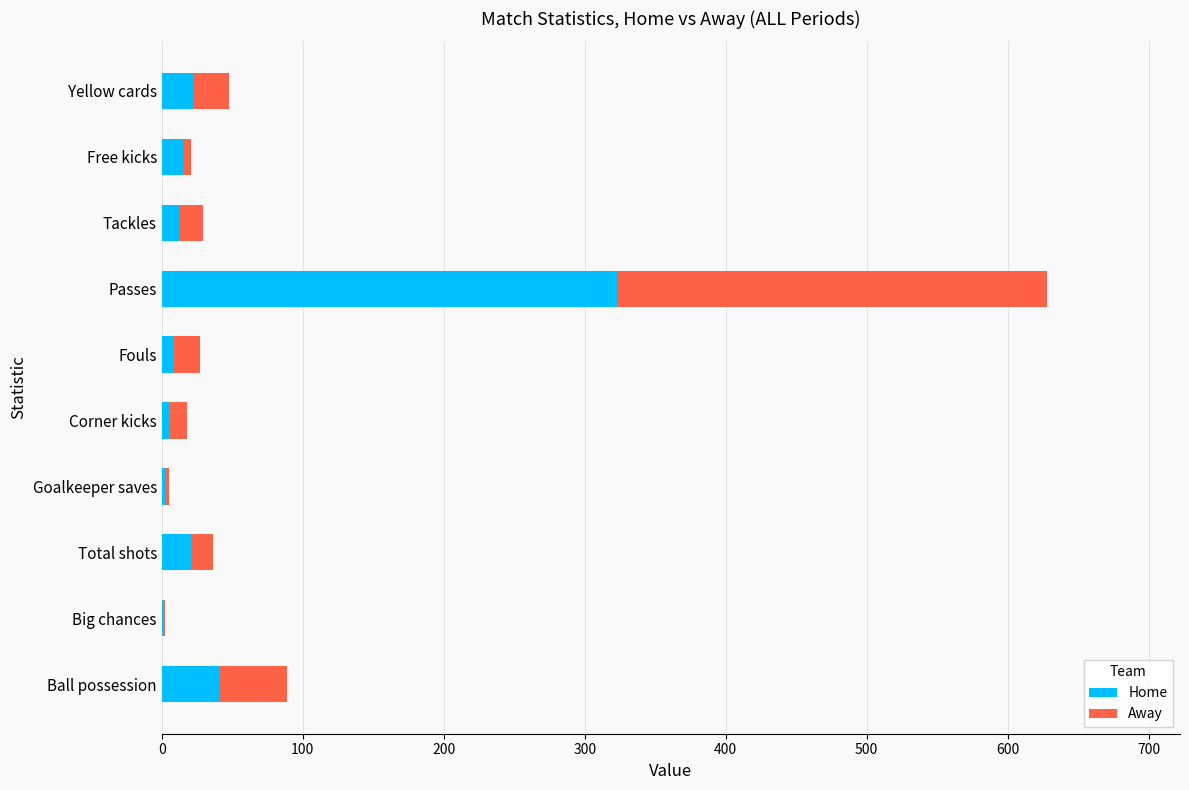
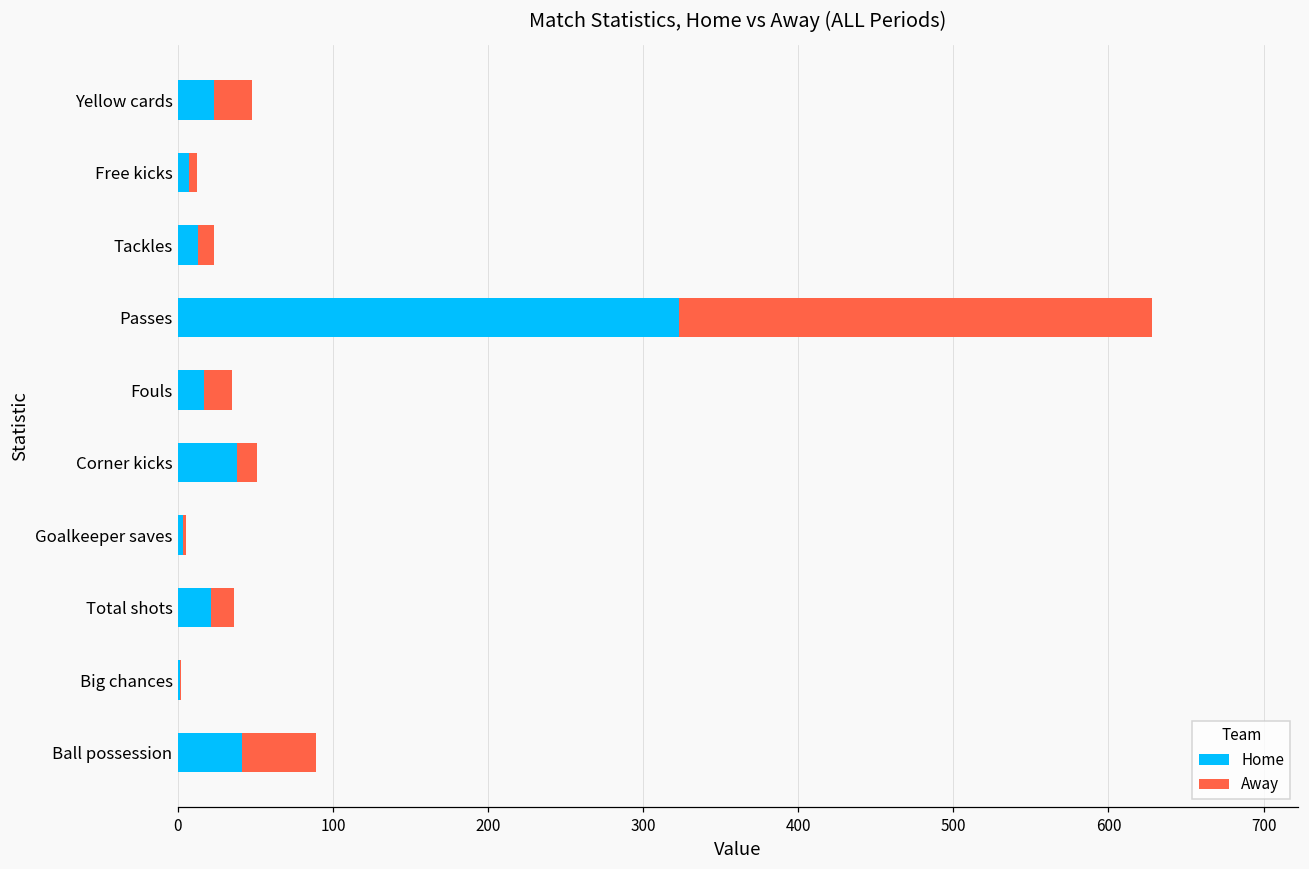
  {
    "Home": {
      "Yellow cards": 23,
-     "Free kicks": 16,
+     "Free kicks": 7,
      "Tackles": 13,
      "Passes": 323,
-     "Fouls": 9,
-     "Corner kicks": 5,
+     "Fouls": 17,
+     "Corner kicks": 38,
      "Goalkeeper saves": 3,
      "Total shots": 21,
      "Ball possession": 41
    },
    "Away": {
      "Yellow cards": 25,
      "Free kicks": 5,
-     "Tackles": 16,
+     "Tackles": 10,
      "Passes": 305,
      "Fouls": 18,
      "Corner kicks": 13,
      "Goalkeeper saves": 2,
      "Total shots": 15,
      "Ball possession": 48
    }
  }
